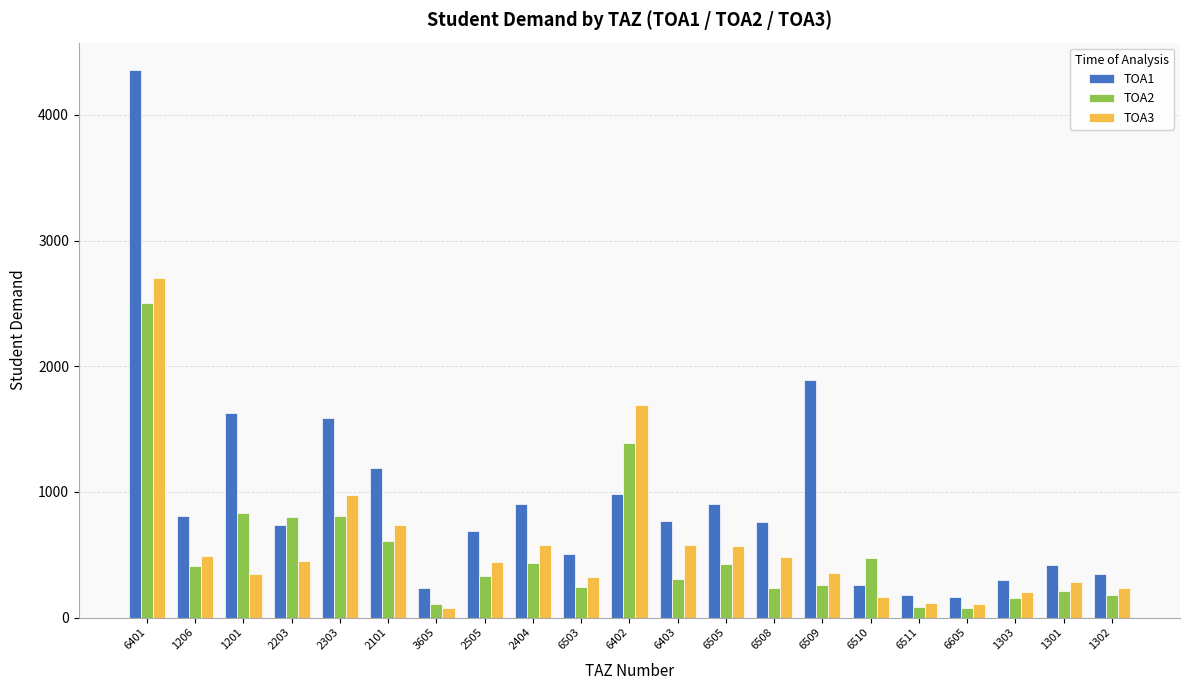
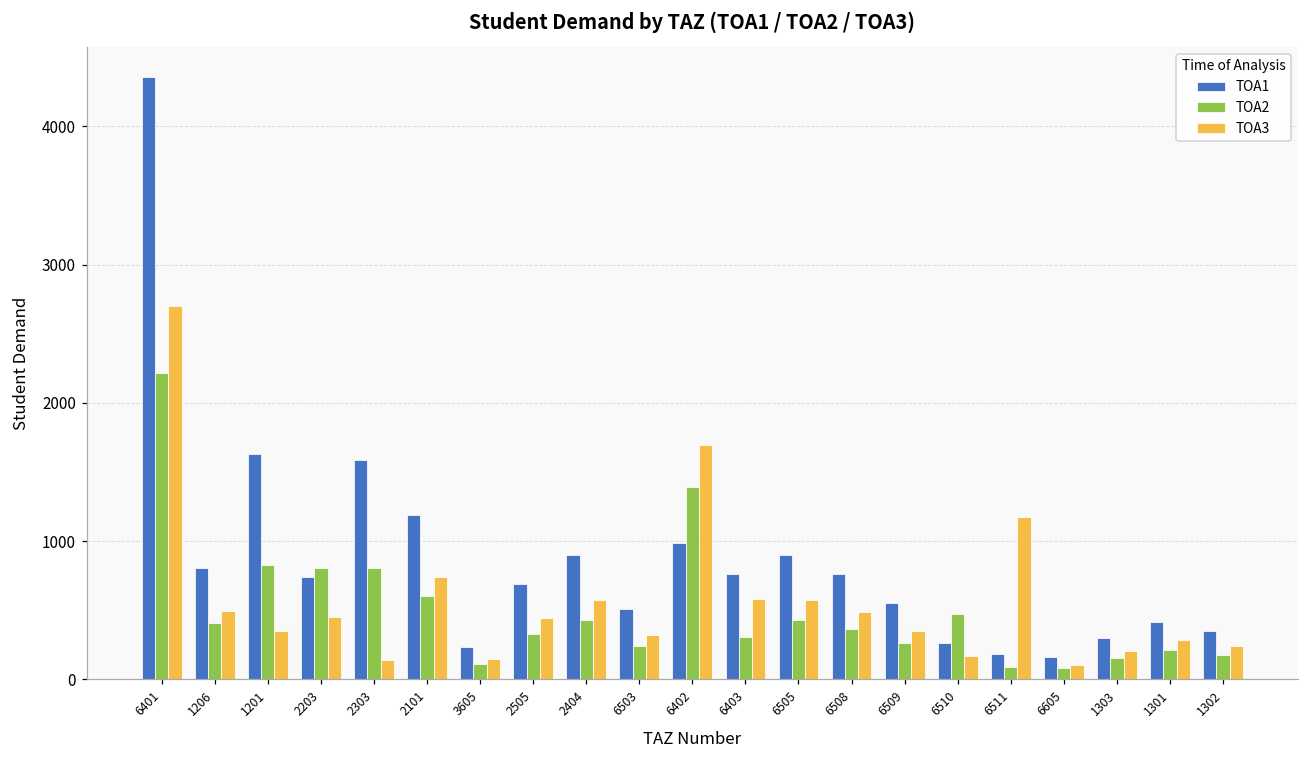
  {
    "TOA1": {
      "6401": 4360,
      "1206": 800,
      "1201": 1630,
      "2203": 740,
      "2303": 1590,
      "2101": 1190,
      "3605": 230,
      "2505": 690,
      "2404": 900,
      "6503": 510,
      "6402": 990,
      "6403": 770,
      "6505": 900,
      "6508": 760,
-     "6509": 1890,
+     "6509": 550,
      "6510": 260,
      "6511": 180,
      "6605": 160,
      "1303": 300,
      "1301": 420,
      "1302": 350
    },
    "TOA2": {
-     "6401": 2500,
+     "6401": 2220,
      "1206": 410,
      "1201": 830,
      "2203": 800,
      "2303": 810,
      "2101": 610,
      "3605": 110,
      "2505": 330,
      "2404": 430,
      "6503": 240,
      "6402": 1390,
      "6403": 310,
      "6505": 430,
-     "6508": 230,
+     "6508": 360,
      "6509": 260,
      "6510": 470,
      "6511": 90,
      "6605": 80,
      "1303": 150,
      "1301": 210,
      "1302": 180
    },
    "TOA3": {
      "6401": 2700,
      "1206": 490,
      "1201": 350,
      "2203": 450,
-     "2303": 970,
+     "2303": 140,
      "2101": 740,
-     "3605": 70,
+     "3605": 150,
      "2505": 440,
      "2404": 580,
      "6503": 320,
      "6402": 1690,
      "6403": 580,
      "6505": 570,
      "6508": 480,
      "6509": 350,
      "6510": 160,
-     "6511": 120,
+     "6511": 1170,
      "6605": 100,
      "1303": 200,
      "1301": 280,
      "1302": 240
    }
  }
